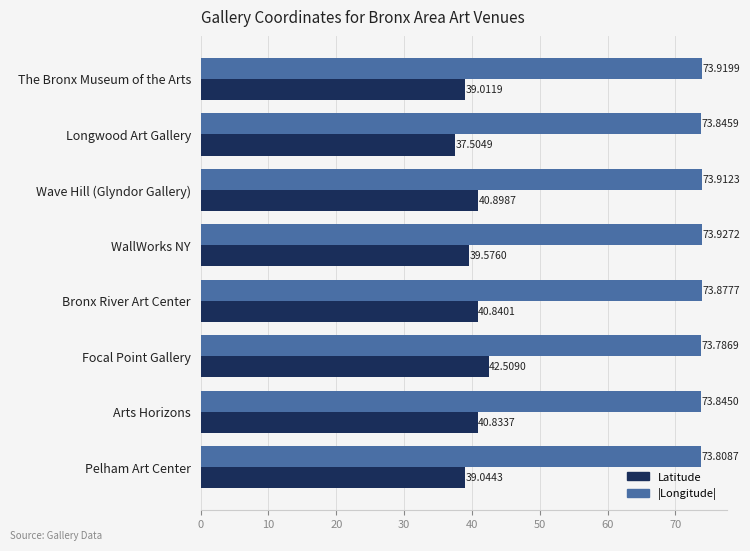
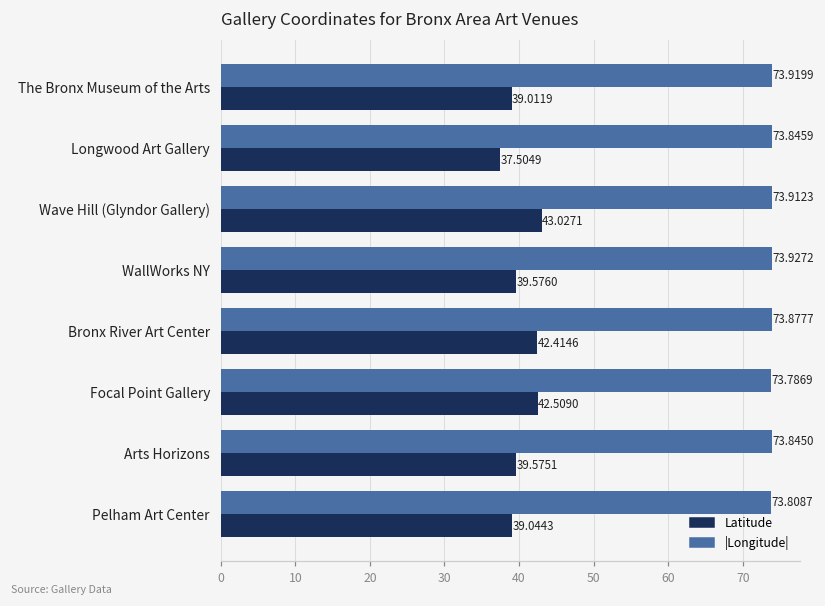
  {
    "Latitude": {
      "The Bronx Museum of the Arts": 39.0119,
      "Longwood Art Gallery": 37.5049,
-     "Wave Hill (Glyndor Gallery)": 40.8987,
+     "Wave Hill (Glyndor Gallery)": 43.0271,
      "WallWorks NY": 39.5760,
-     "Bronx River Art Center": 40.8401,
+     "Bronx River Art Center": 42.4146,
      "Focal Point Gallery": 42.5090,
-     "Arts Horizons": 40.8337,
+     "Arts Horizons": 39.5751,
      "Pelham Art Center": 39.0443
    },
    "|Longitude|": {
      "The Bronx Museum of the Arts": 73.9199,
      "Longwood Art Gallery": 73.8459,
      "Wave Hill (Glyndor Gallery)": 73.9123,
      "WallWorks NY": 73.9272,
      "Bronx River Art Center": 73.8777,
      "Focal Point Gallery": 73.7869,
      "Arts Horizons": 73.8450,
      "Pelham Art Center": 73.8087
    }
  }
